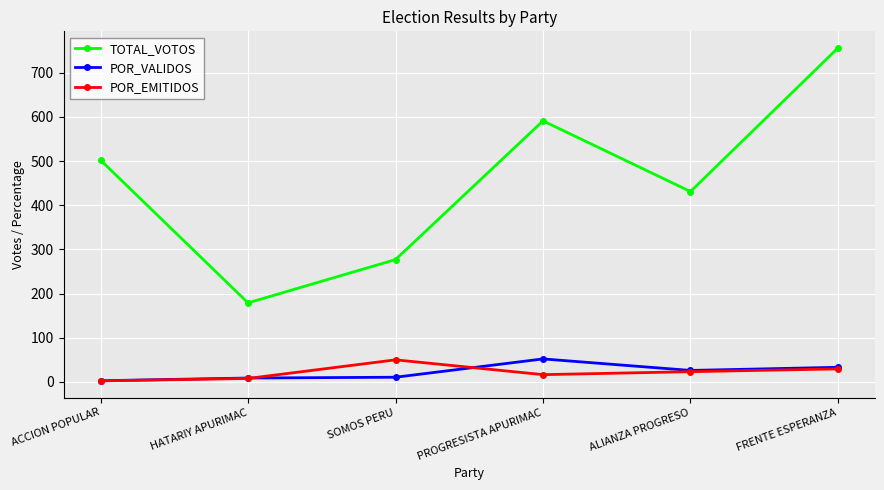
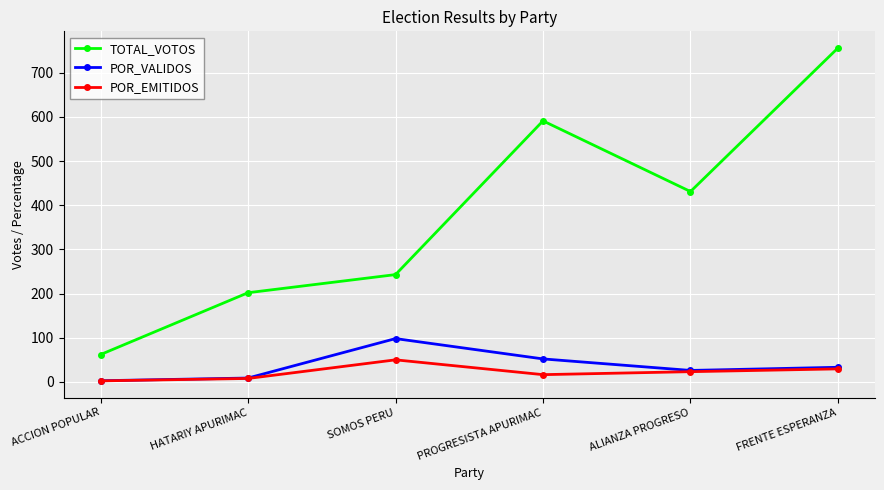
  {
    "TOTAL_VOTOS": {
-     "ACCION POPULAR": 500,
-     "HATARIY APURIMAC": 180,
-     "SOMOS PERU": 280,
+     "ACCION POPULAR": 60,
+     "HATARIY APURIMAC": 200,
+     "SOMOS PERU": 240,
      "PROGRESISTA APURIMAC": 590,
      "ALIANZA PROGRESO": 430,
      "FRENTE ESPERANZA": 760
    },
    "POR_VALIDOS": {
-     "SOMOS PERU": 10,
+     "SOMOS PERU": 100,
      "PROGRESISTA APURIMAC": 50
    },
    "POR_EMITIDOS": {
      "SOMOS PERU": 50,
      "PROGRESISTA APURIMAC": 20
    }
  }
